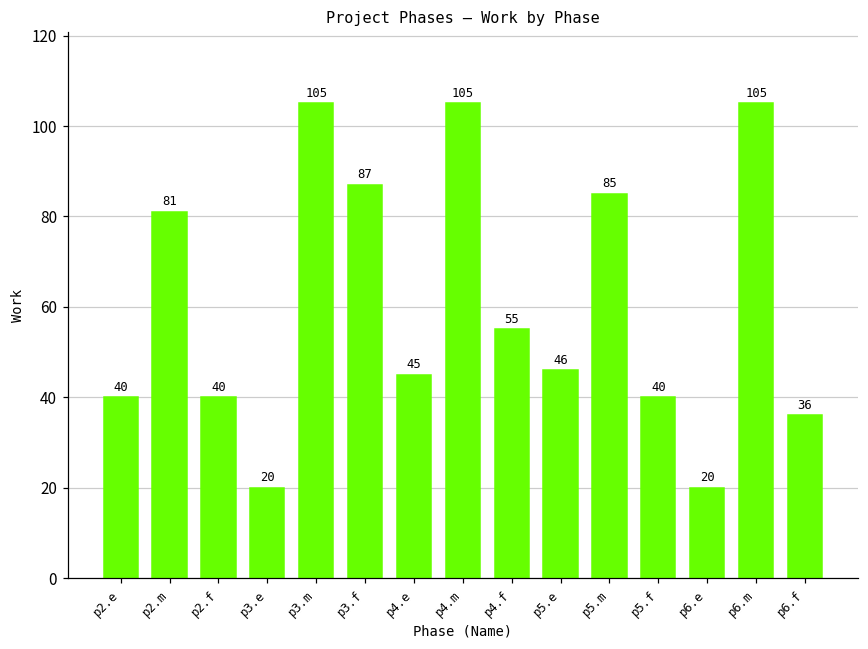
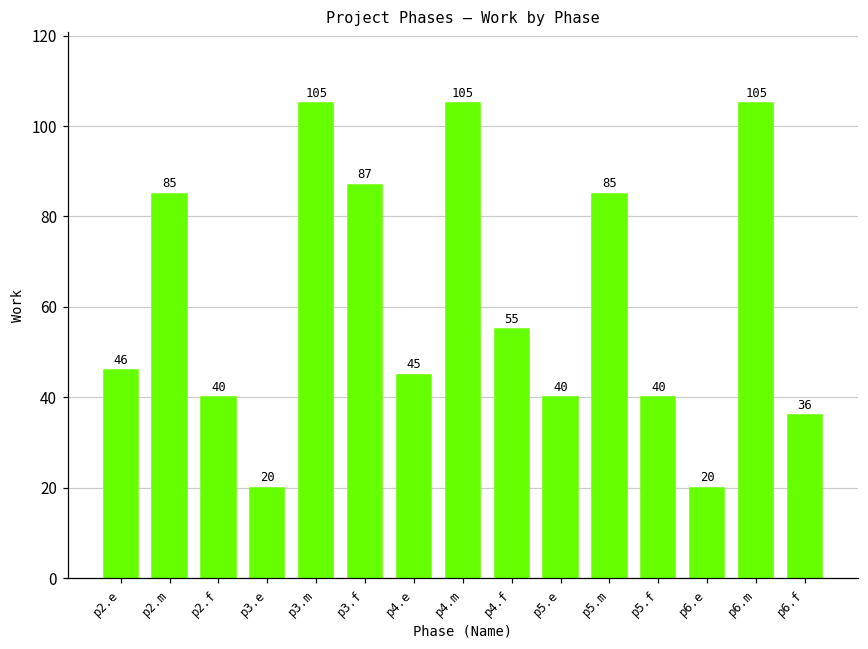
  {
-   "p2.e": 40,
-   "p2.m": 81,
+   "p2.e": 46,
+   "p2.m": 85,
    "p2.f": 40,
    "p3.e": 20,
    "p3.m": 105,
    "p3.f": 87,
    "p4.e": 45,
    "p4.m": 105,
    "p4.f": 55,
-   "p5.e": 46,
+   "p5.e": 40,
    "p5.m": 85,
    "p5.f": 40,
    "p6.e": 20,
    "p6.m": 105,
    "p6.f": 36
  }
